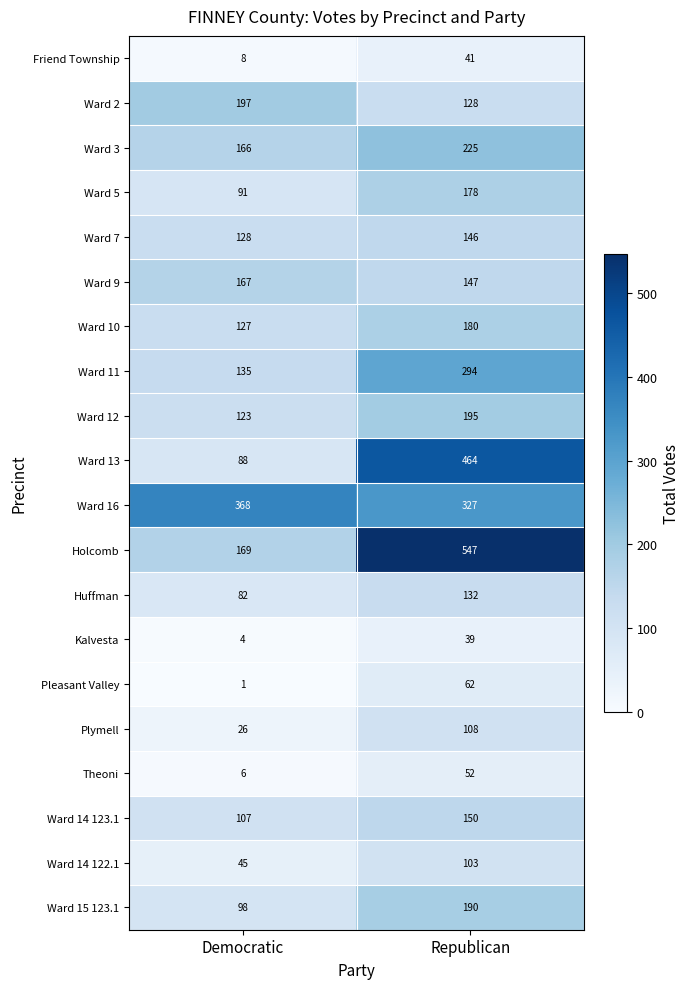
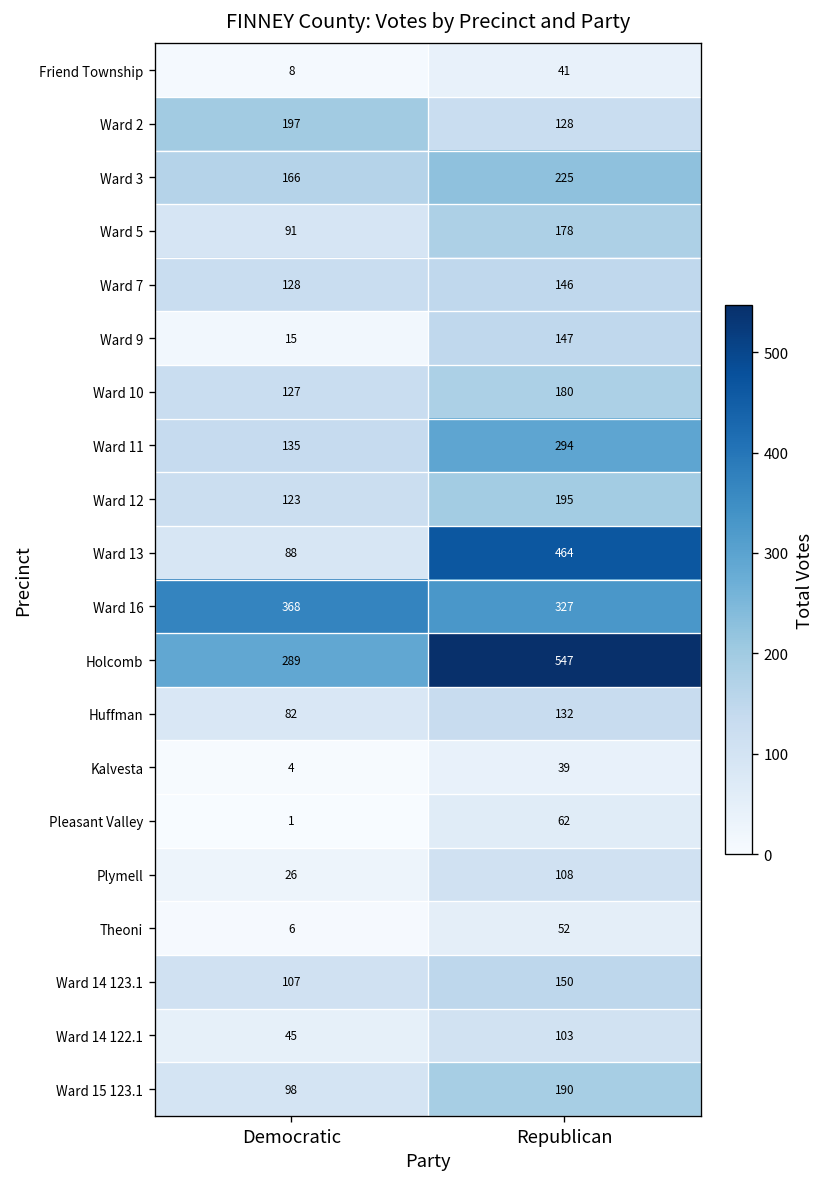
  {
    "Friend Township": {
      "Democratic": 8,
      "Republican": 41
    },
    "Ward 2": {
      "Democratic": 197,
      "Republican": 128
    },
    "Ward 3": {
      "Democratic": 166,
      "Republican": 225
    },
    "Ward 5": {
      "Democratic": 91,
      "Republican": 178
    },
    "Ward 7": {
      "Democratic": 128,
      "Republican": 146
    },
    "Ward 9": {
-     "Democratic": 167,
+     "Democratic": 15,
      "Republican": 147
    },
    "Ward 10": {
      "Democratic": 127,
      "Republican": 180
    },
    "Ward 11": {
      "Democratic": 135,
      "Republican": 294
    },
    "Ward 12": {
      "Democratic": 123,
      "Republican": 195
    },
    "Ward 13": {
      "Democratic": 88,
      "Republican": 464
    },
    "Ward 16": {
      "Democratic": 368,
      "Republican": 327
    },
    "Holcomb": {
-     "Democratic": 169,
+     "Democratic": 289,
      "Republican": 547
    },
    "Huffman": {
      "Democratic": 82,
      "Republican": 132
    },
    "Kalvesta": {
      "Democratic": 4,
      "Republican": 39
    },
    "Pleasant Valley": {
      "Democratic": 1,
      "Republican": 62
    },
    "Plymell": {
      "Democratic": 26,
      "Republican": 108
    },
    "Theoni": {
      "Democratic": 6,
      "Republican": 52
    },
    "Ward 14 123.1": {
      "Democratic": 107,
      "Republican": 150
    },
    "Ward 14 122.1": {
      "Democratic": 45,
      "Republican": 103
    },
    "Ward 15 123.1": {
      "Democratic": 98,
      "Republican": 190
    }
  }
